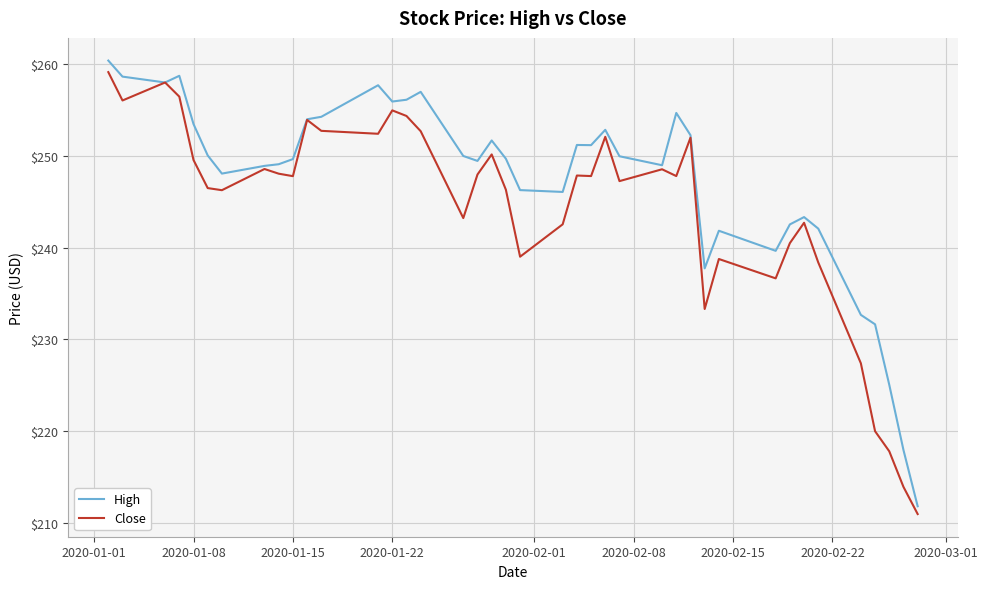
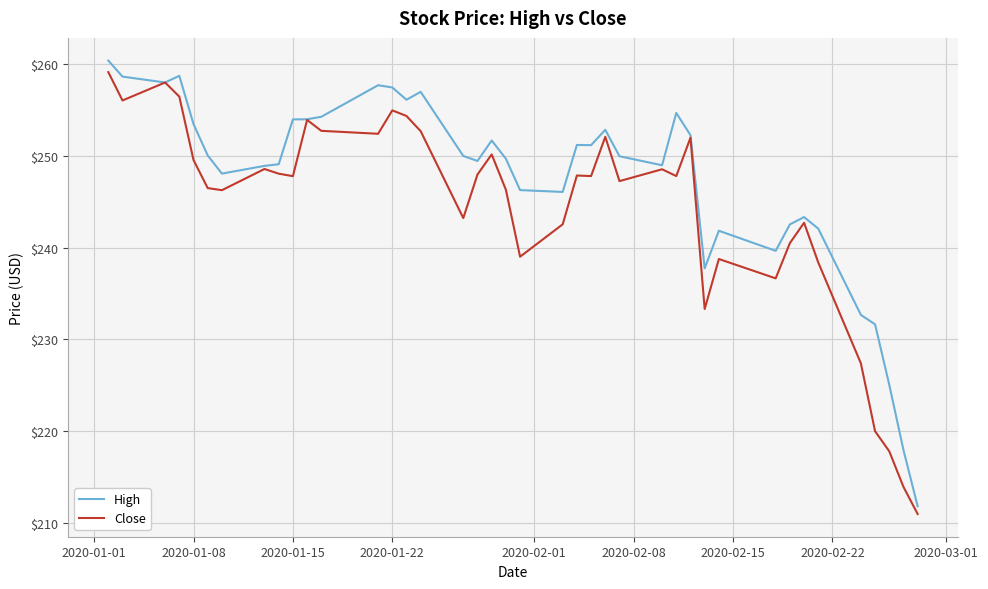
  {
    "High": {
      "2020-01-08": "$253",
-     "2020-01-15": "$250",
-     "2020-01-22": "$256"
+     "2020-01-15": "$254",
+     "2020-01-22": "$257"
    },
    "Close": {
      "2020-01-08": "$250",
      "2020-01-15": "$248",
      "2020-01-22": "$255"
    }
  }
